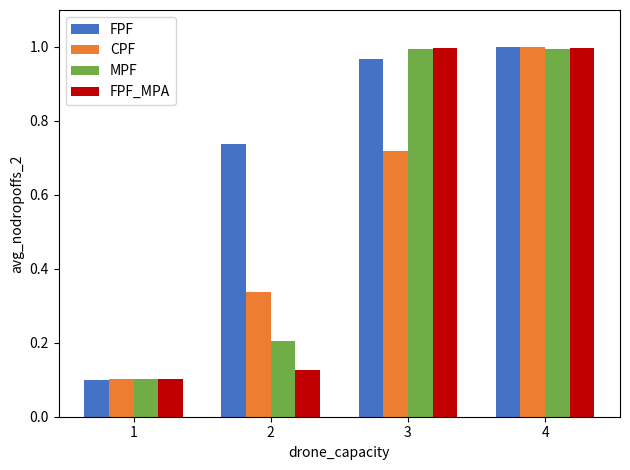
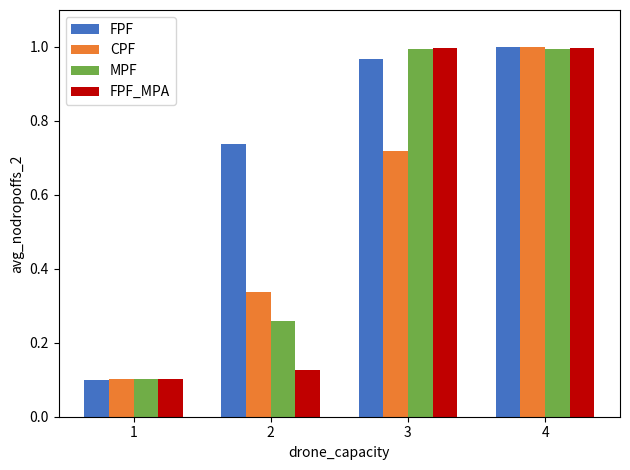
  {
    "FPF": {
      "1": 0.10,
      "2": 0.74,
      "3": 0.97,
      "4": 1.00
    },
    "CPF": {
      "1": 0.10,
      "2": 0.34,
      "3": 0.72,
      "4": 1.00
    },
    "MPF": {
      "1": 0.10,
-     "2": 0.21,
+     "2": 0.26,
      "3": 0.99,
      "4": 1.00
    },
    "FPF_MPA": {
      "1": 0.10,
      "2": 0.13,
      "3": 1.00,
      "4": 1.00
    }
  }
